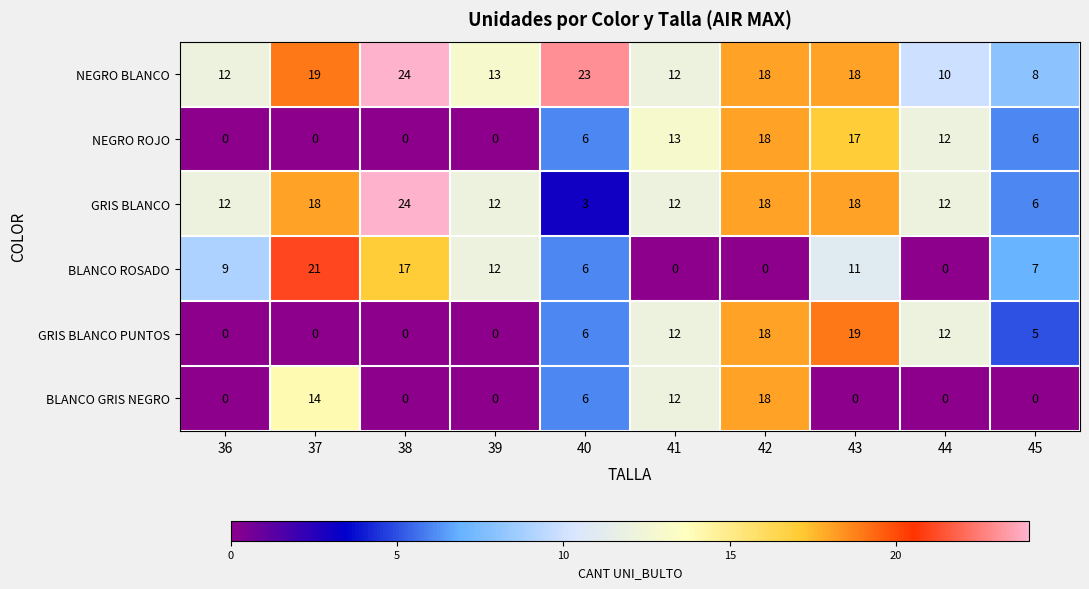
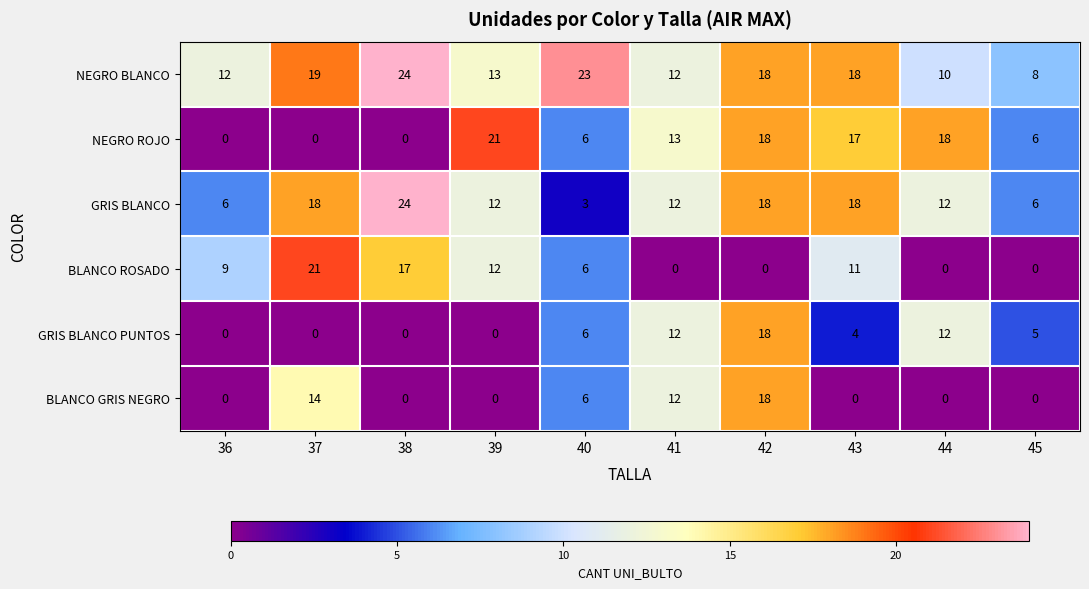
  {
    "NEGRO BLANCO": {
      "36": 12,
      "37": 19,
      "38": 24,
      "39": 13,
      "40": 23,
      "41": 12,
      "42": 18,
      "43": 18,
      "44": 10,
      "45": 8
    },
    "NEGRO ROJO": {
      "36": 0,
      "37": 0,
      "38": 0,
-     "39": 0,
+     "39": 21,
      "40": 6,
      "41": 13,
      "42": 18,
      "43": 17,
-     "44": 12,
+     "44": 18,
      "45": 6
    },
    "GRIS BLANCO": {
-     "36": 12,
+     "36": 6,
      "37": 18,
      "38": 24,
      "39": 12,
      "40": 3,
      "41": 12,
      "42": 18,
      "43": 18,
      "44": 12,
      "45": 6
    },
    "BLANCO ROSADO": {
      "36": 9,
      "37": 21,
      "38": 17,
      "39": 12,
      "40": 6,
      "41": 0,
      "42": 0,
      "43": 11,
      "44": 0,
-     "45": 7
+     "45": 0
    },
    "GRIS BLANCO PUNTOS": {
      "36": 0,
      "37": 0,
      "38": 0,
      "39": 0,
      "40": 6,
      "41": 12,
      "42": 18,
-     "43": 19,
+     "43": 4,
      "44": 12,
      "45": 5
    },
    "BLANCO GRIS NEGRO": {
      "36": 0,
      "37": 14,
      "38": 0,
      "39": 0,
      "40": 6,
      "41": 12,
      "42": 18,
      "43": 0,
      "44": 0,
      "45": 0
    }
  }
